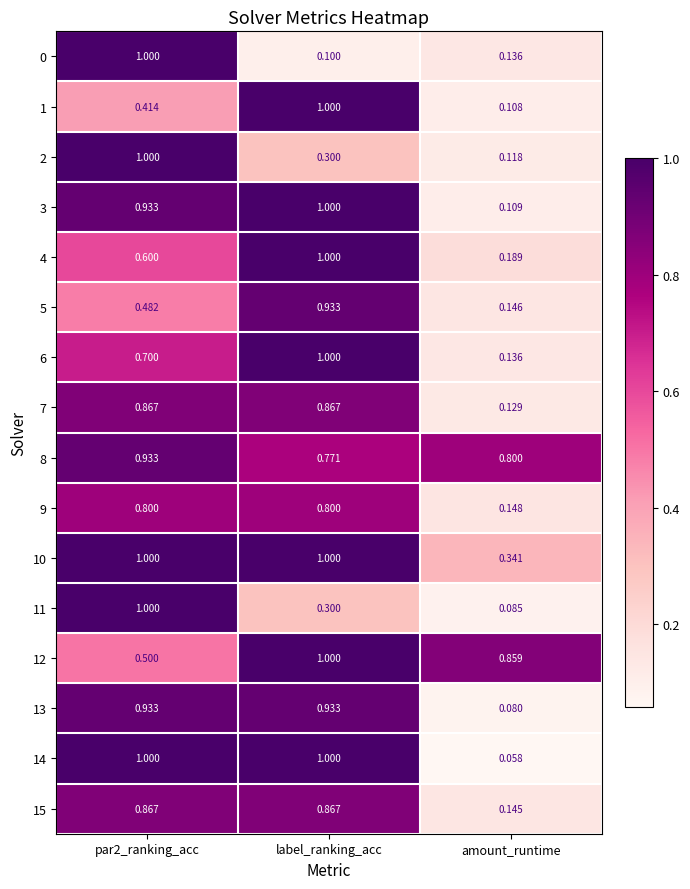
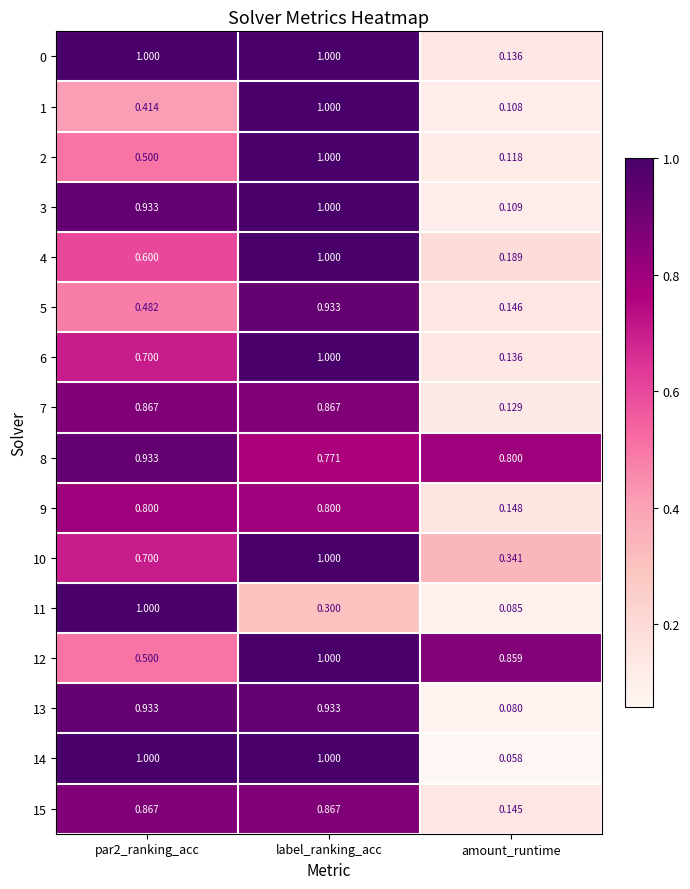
  {
    "0": {
      "par2_ranking_acc": 1.000,
-     "label_ranking_acc": 0.100,
+     "label_ranking_acc": 1.000,
      "amount_runtime": 0.136
    },
    "1": {
      "par2_ranking_acc": 0.414,
      "label_ranking_acc": 1.000,
      "amount_runtime": 0.108
    },
    "2": {
-     "par2_ranking_acc": 1.000,
-     "label_ranking_acc": 0.300,
+     "par2_ranking_acc": 0.500,
+     "label_ranking_acc": 1.000,
      "amount_runtime": 0.118
    },
    "3": {
      "par2_ranking_acc": 0.933,
      "label_ranking_acc": 1.000,
      "amount_runtime": 0.109
    },
    "4": {
      "par2_ranking_acc": 0.600,
      "label_ranking_acc": 1.000,
      "amount_runtime": 0.189
    },
    "5": {
      "par2_ranking_acc": 0.482,
      "label_ranking_acc": 0.933,
      "amount_runtime": 0.146
    },
    "6": {
      "par2_ranking_acc": 0.700,
      "label_ranking_acc": 1.000,
      "amount_runtime": 0.136
    },
    "7": {
      "par2_ranking_acc": 0.867,
      "label_ranking_acc": 0.867,
      "amount_runtime": 0.129
    },
    "8": {
      "par2_ranking_acc": 0.933,
      "label_ranking_acc": 0.771,
      "amount_runtime": 0.800
    },
    "9": {
      "par2_ranking_acc": 0.800,
      "label_ranking_acc": 0.800,
      "amount_runtime": 0.148
    },
    "10": {
-     "par2_ranking_acc": 1.000,
+     "par2_ranking_acc": 0.700,
      "label_ranking_acc": 1.000,
      "amount_runtime": 0.341
    },
    "11": {
      "par2_ranking_acc": 1.000,
      "label_ranking_acc": 0.300,
      "amount_runtime": 0.085
    },
    "12": {
      "par2_ranking_acc": 0.500,
      "label_ranking_acc": 1.000,
      "amount_runtime": 0.859
    },
    "13": {
      "par2_ranking_acc": 0.933,
      "label_ranking_acc": 0.933,
      "amount_runtime": 0.080
    },
    "14": {
      "par2_ranking_acc": 1.000,
      "label_ranking_acc": 1.000,
      "amount_runtime": 0.058
    },
    "15": {
      "par2_ranking_acc": 0.867,
      "label_ranking_acc": 0.867,
      "amount_runtime": 0.145
    }
  }
